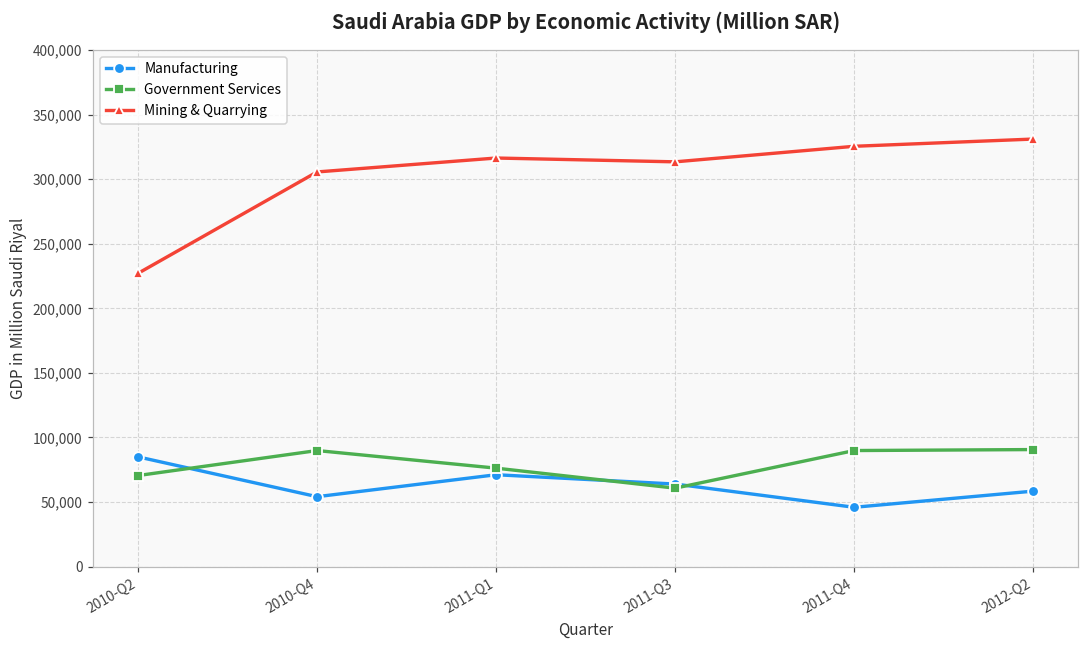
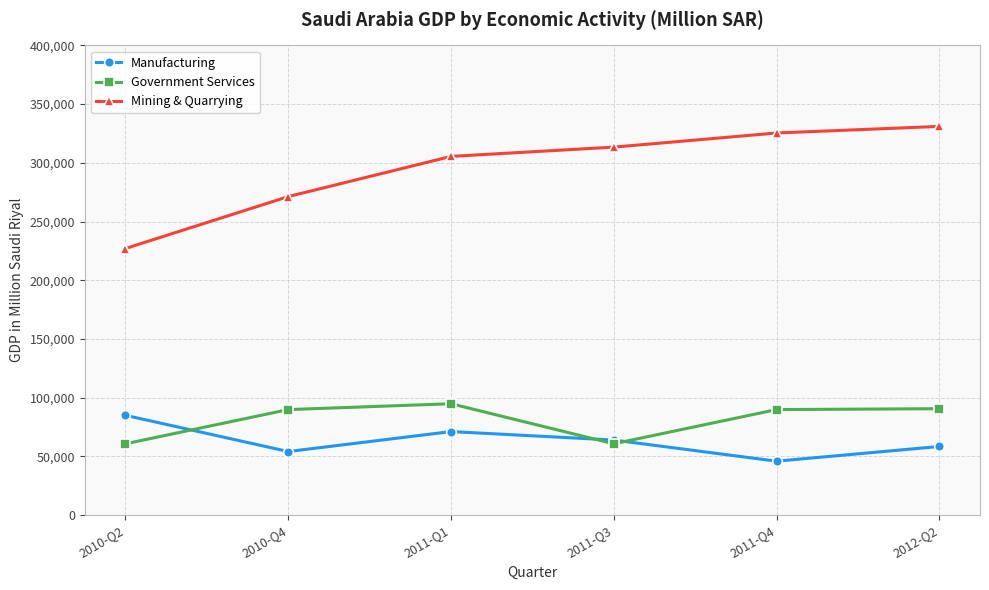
  {
    "Manufacturing": {
      "2010-Q2": "85,000",
      "2010-Q4": "54,000",
      "2011-Q1": "71,000",
      "2011-Q3": "64,000",
      "2011-Q4": "46,000",
      "2012-Q2": "58,000"
    },
    "Government Services": {
-     "2010-Q2": "71,000",
+     "2010-Q2": "61,000",
      "2010-Q4": "90,000",
-     "2011-Q1": "76,000",
+     "2011-Q1": "95,000",
      "2011-Q3": "61,000",
      "2011-Q4": "90,000",
      "2012-Q2": "91,000"
    },
    "Mining & Quarrying": {
      "2010-Q2": "227,000",
-     "2010-Q4": "306,000",
-     "2011-Q1": "316,000",
+     "2010-Q4": "271,000",
+     "2011-Q1": "305,000",
      "2011-Q3": "313,000",
      "2011-Q4": "325,000",
      "2012-Q2": "331,000"
    }
  }
